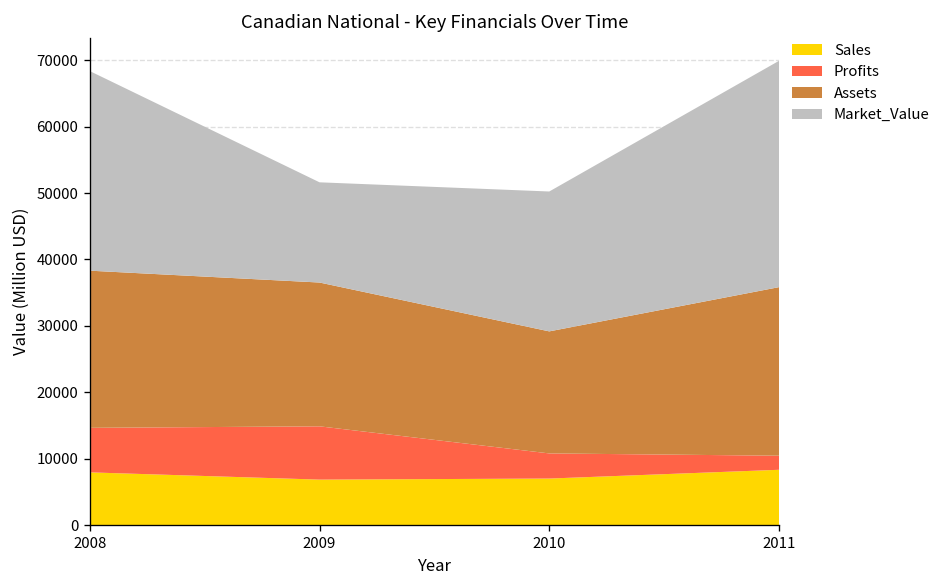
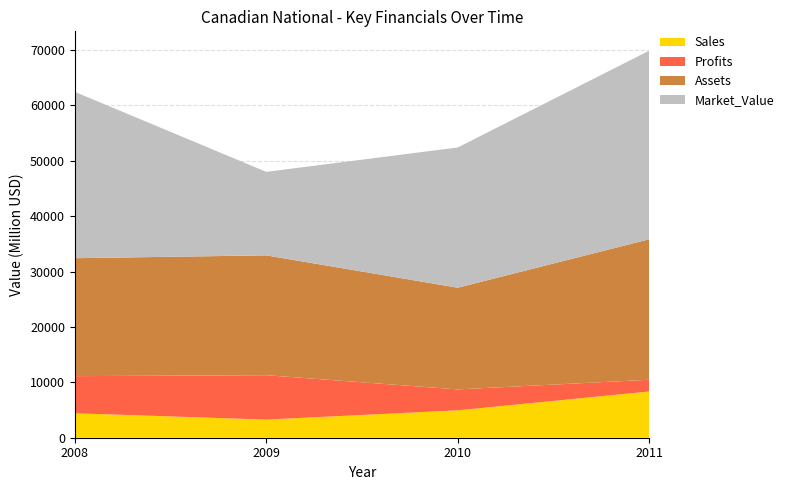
  {
    "Sales": {
-     "2008": 8000,
-     "2009": 7000,
-     "2010": 7000
+     "2008": 4000,
+     "2009": 3000,
+     "2010": 5000
    },
    "Assets": {
-     "2008": 24000
+     "2008": 21000
    },
    "Market_Value": {
      "2008": 30000,
      "2009": 15000,
-     "2010": 21000,
+     "2010": 25000,
      "2011": 34000
    }
  }
